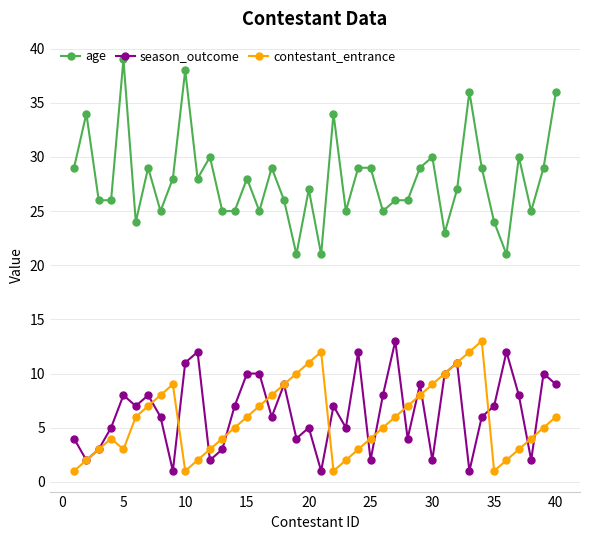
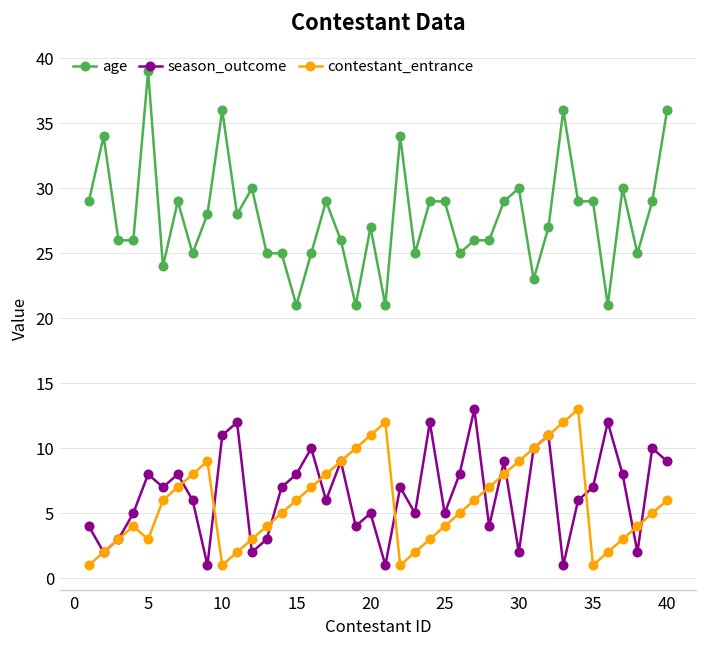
  {
    "age": {
      "5": 39,
-     "10": 38,
-     "15": 28,
+     "10": 36,
+     "15": 21,
      "20": 27,
      "25": 29,
      "30": 30,
-     "35": 24,
+     "35": 29,
      "40": 36
    },
    "season_outcome": {
      "5": 8,
      "10": 11,
-     "15": 10,
+     "15": 8,
      "20": 5,
-     "25": 2,
+     "25": 5,
      "30": 2,
      "35": 7,
      "40": 9
    },
    "contestant_entrance": {
      "5": 3,
      "10": 1,
      "15": 6,
      "20": 11,
      "25": 4,
      "30": 9,
      "35": 1,
      "40": 6
    }
  }
